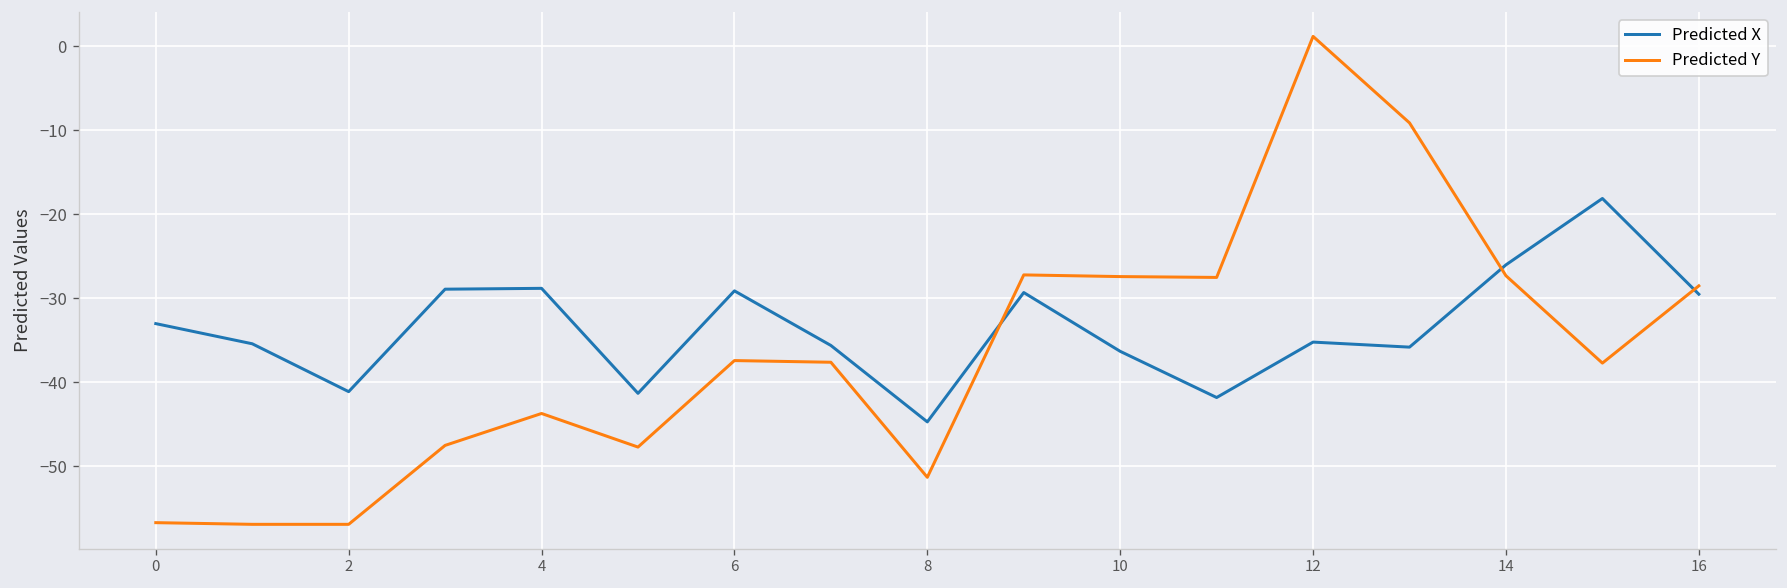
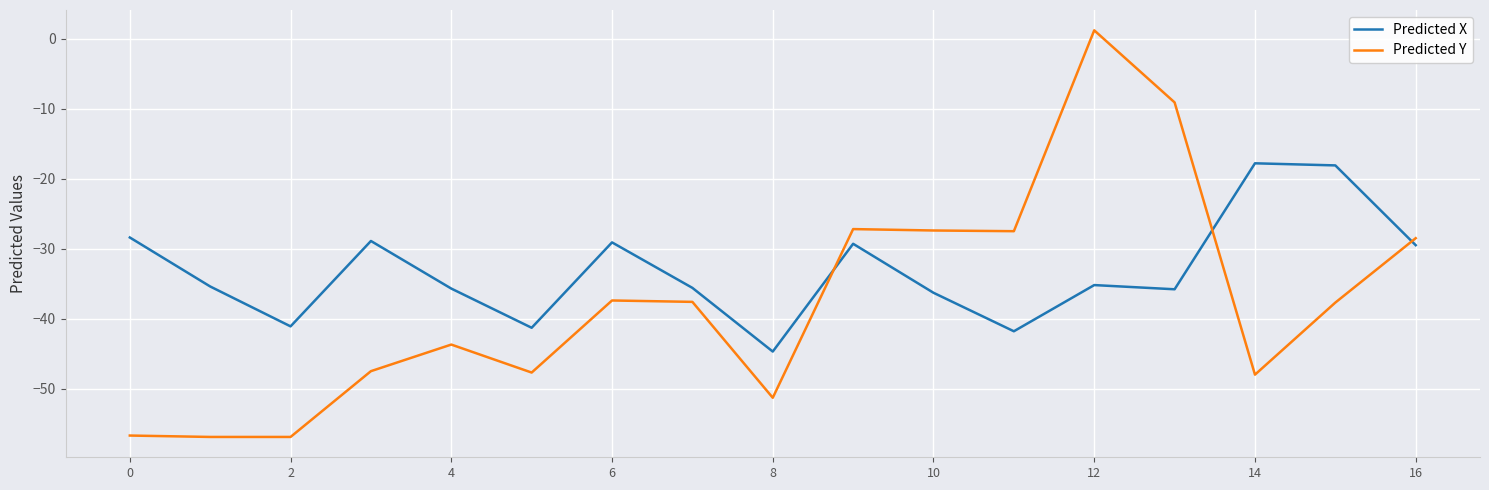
  {
    "Predicted X": {
-     "0": -33,
+     "0": -28,
      "2": -41,
-     "4": -29,
+     "4": -36,
      "6": -29,
      "8": -45,
      "10": -36,
      "12": -35,
-     "14": -26,
+     "14": -18,
      "16": -30
    },
    "Predicted Y": {
      "0": -57,
      "2": -57,
      "4": -44,
      "6": -37,
      "8": -51,
      "10": -27,
      "12": 1,
-     "14": -27,
+     "14": -48,
      "16": -29
    }
  }
